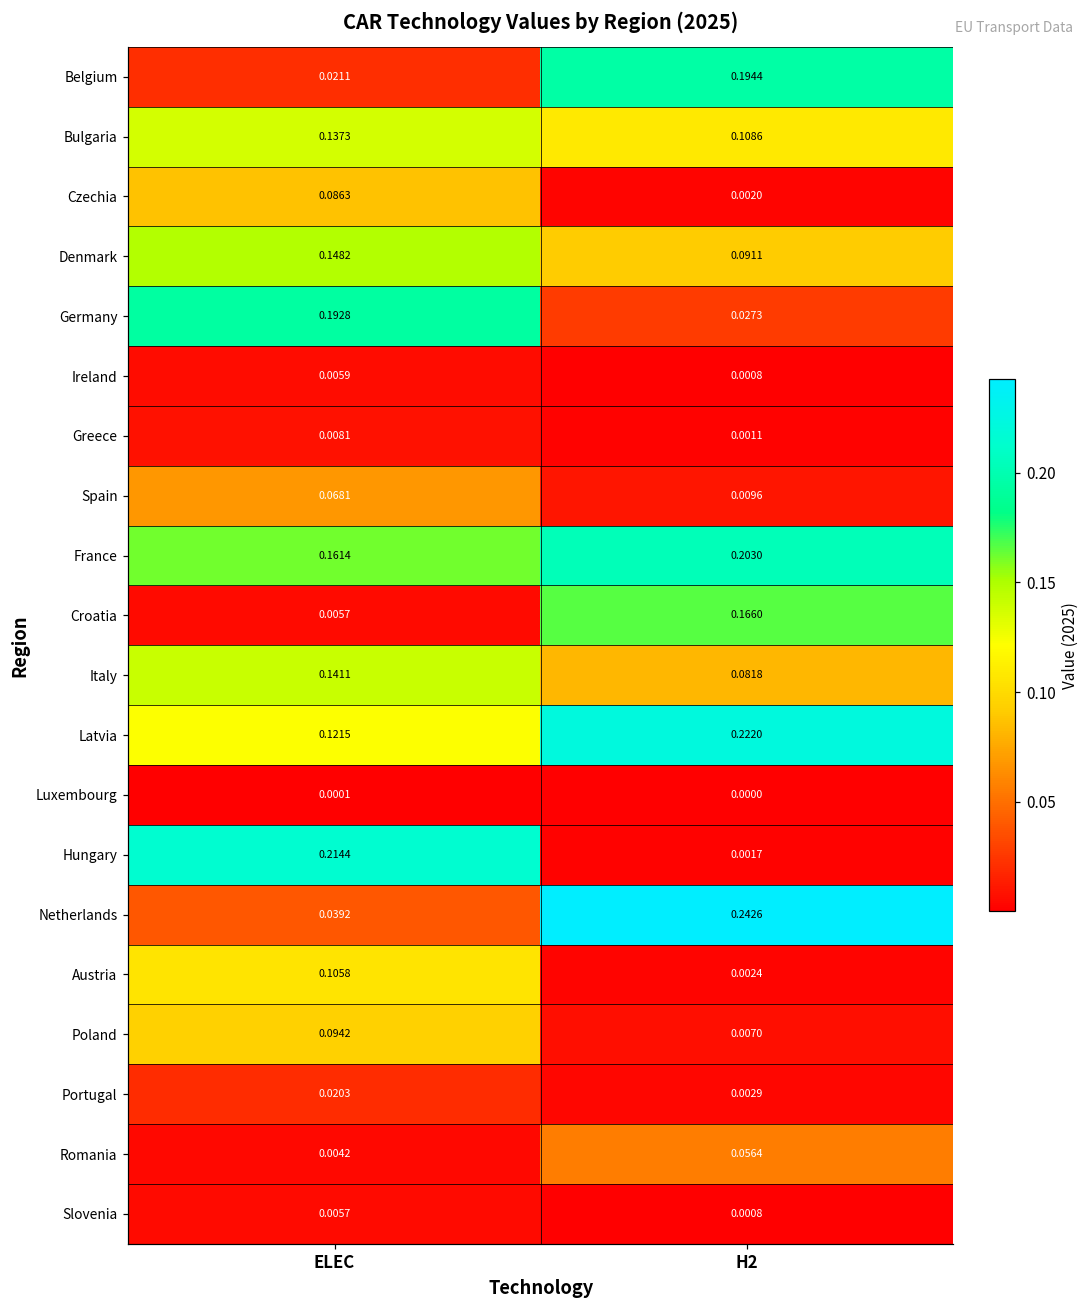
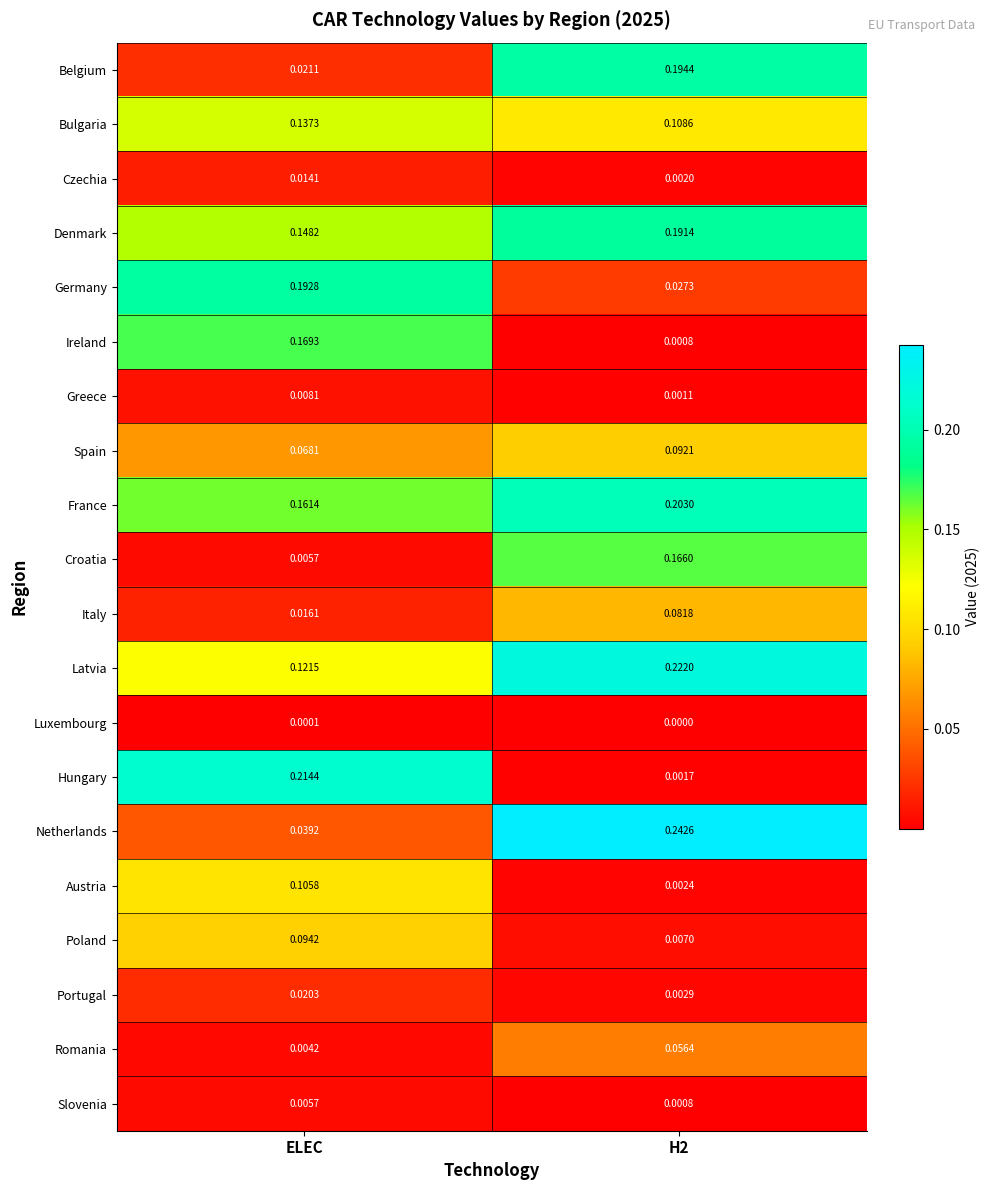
  {
    "Belgium": {
      "ELEC": 0.0211,
      "H2": 0.1944
    },
    "Bulgaria": {
      "ELEC": 0.1373,
      "H2": 0.1086
    },
    "Czechia": {
-     "ELEC": 0.0863,
+     "ELEC": 0.0141,
      "H2": 0.0020
    },
    "Denmark": {
      "ELEC": 0.1482,
-     "H2": 0.0911
+     "H2": 0.1914
    },
    "Germany": {
      "ELEC": 0.1928,
      "H2": 0.0273
    },
    "Ireland": {
-     "ELEC": 0.0059,
+     "ELEC": 0.1693,
      "H2": 0.0008
    },
    "Greece": {
      "ELEC": 0.0081,
      "H2": 0.0011
    },
    "Spain": {
      "ELEC": 0.0681,
-     "H2": 0.0096
+     "H2": 0.0921
    },
    "France": {
      "ELEC": 0.1614,
      "H2": 0.2030
    },
    "Croatia": {
      "ELEC": 0.0057,
      "H2": 0.1660
    },
    "Italy": {
-     "ELEC": 0.1411,
+     "ELEC": 0.0161,
      "H2": 0.0818
    },
    "Latvia": {
      "ELEC": 0.1215,
      "H2": 0.2220
    },
    "Luxembourg": {
      "ELEC": 0.0001,
      "H2": 0.0000
    },
    "Hungary": {
      "ELEC": 0.2144,
      "H2": 0.0017
    },
    "Netherlands": {
      "ELEC": 0.0392,
      "H2": 0.2426
    },
    "Austria": {
      "ELEC": 0.1058,
      "H2": 0.0024
    },
    "Poland": {
      "ELEC": 0.0942,
      "H2": 0.0070
    },
    "Portugal": {
      "ELEC": 0.0203,
      "H2": 0.0029
    },
    "Romania": {
      "ELEC": 0.0042,
      "H2": 0.0564
    },
    "Slovenia": {
      "ELEC": 0.0057,
      "H2": 0.0008
    }
  }
